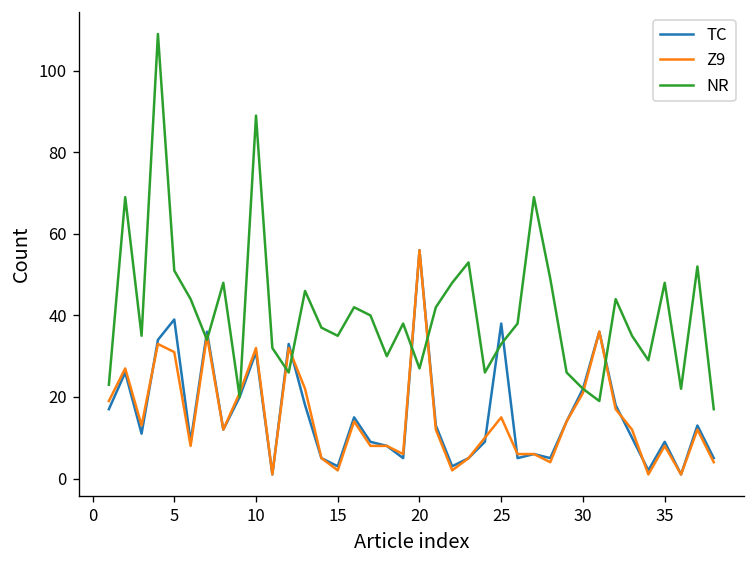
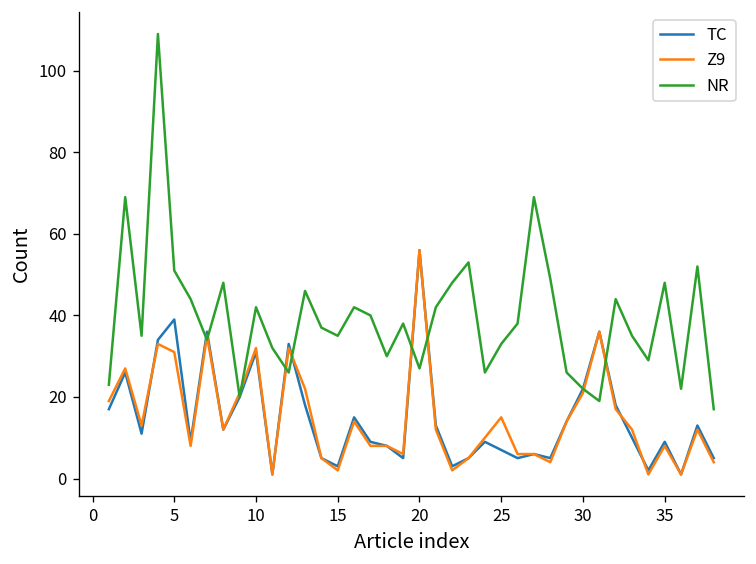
  {
    "TC": {
      "5": 39,
      "10": 31,
      "15": 3,
-     "25": 38,
+     "25": 7,
      "35": 9
    },
    "Z9": {
      "5": 31,
      "10": 32,
      "15": 2,
      "25": 15,
      "30": 21,
      "35": 8
    },
    "NR": {
      "5": 51,
-     "10": 89,
+     "10": 42,
      "15": 35,
      "20": 27,
      "25": 33,
      "35": 48
    }
  }
